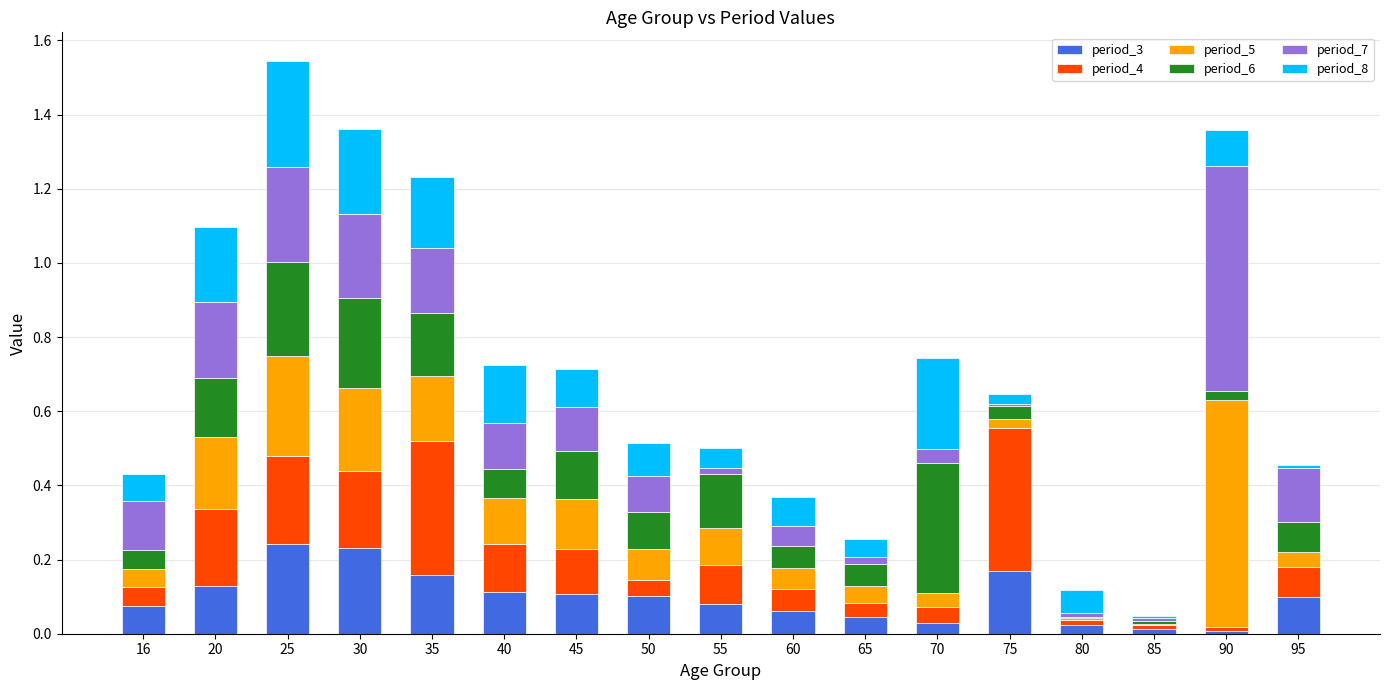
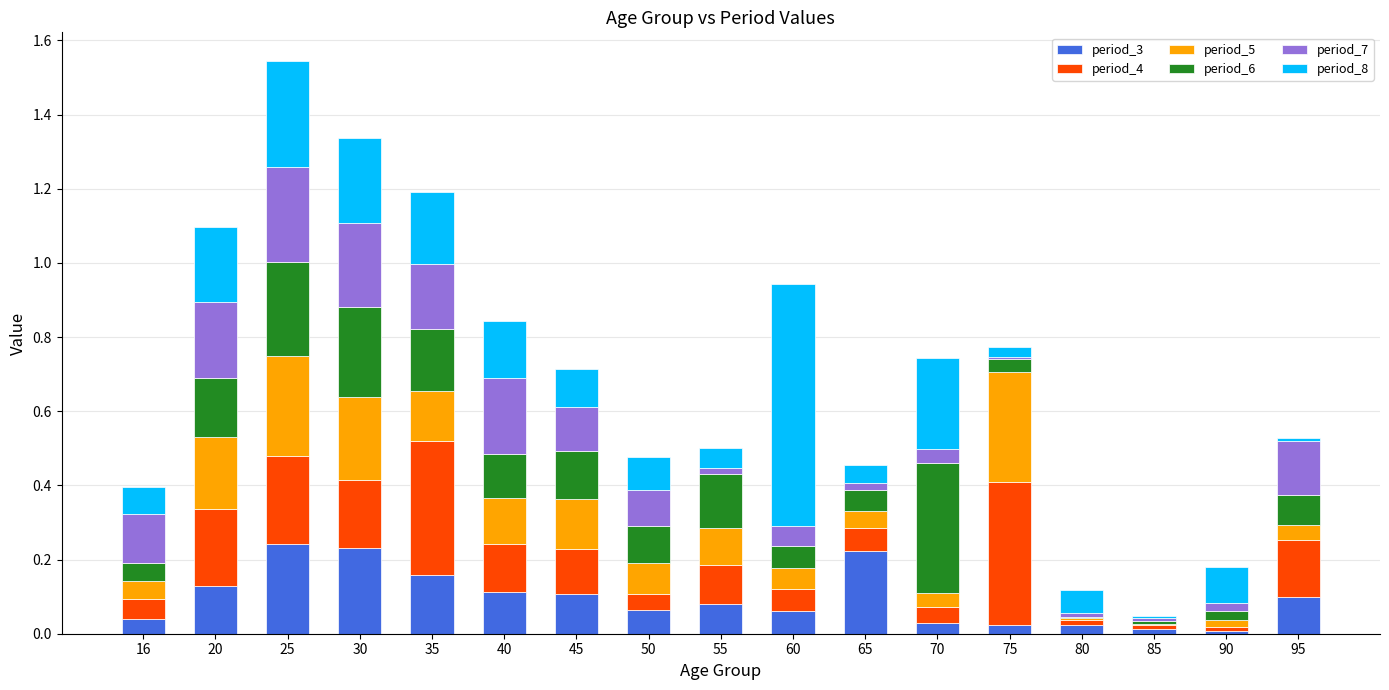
  {
    "period_3": {
-     "16": 0.07,
+     "16": 0.04,
      "20": 0.13,
      "25": 0.24,
      "30": 0.23,
      "35": 0.16,
      "40": 0.11,
      "45": 0.11,
-     "50": 0.10,
+     "50": 0.06,
      "55": 0.08,
      "60": 0.06,
-     "65": 0.04,
+     "65": 0.22,
      "70": 0.03,
-     "75": 0.17,
+     "75": 0.02,
      "80": 0.02,
      "85": 0.01,
      "95": 0.10
    },
    "period_4": {
      "16": 0.05,
      "20": 0.21,
      "25": 0.24,
-     "30": 0.21,
+     "30": 0.18,
      "35": 0.36,
      "40": 0.13,
      "45": 0.12,
      "50": 0.04,
      "55": 0.10,
      "60": 0.06,
-     "65": 0.04,
+     "65": 0.06,
      "70": 0.04,
      "75": 0.39,
      "80": 0.01,
      "85": 0.01,
      "90": 0.01,
-     "95": 0.08
+     "95": 0.15
    },
    "period_5": {
      "16": 0.05,
      "20": 0.20,
      "25": 0.27,
      "30": 0.22,
-     "35": 0.18,
+     "35": 0.13,
      "40": 0.12,
      "45": 0.14,
      "50": 0.09,
      "55": 0.10,
      "60": 0.06,
      "65": 0.05,
      "70": 0.04,
-     "75": 0.02,
-     "90": 0.61,
+     "75": 0.30,
+     "90": 0.02,
      "95": 0.04
    },
    "period_6": {
      "16": 0.05,
      "20": 0.16,
      "25": 0.25,
      "30": 0.24,
      "35": 0.17,
-     "40": 0.08,
+     "40": 0.12,
      "45": 0.13,
      "50": 0.10,
      "55": 0.15,
      "60": 0.06,
      "65": 0.06,
      "70": 0.35,
      "75": 0.03,
      "85": 0.01,
      "90": 0.03,
      "95": 0.08
    },
    "period_7": {
      "16": 0.13,
      "20": 0.20,
      "25": 0.26,
      "30": 0.23,
      "35": 0.18,
-     "40": 0.12,
+     "40": 0.21,
      "45": 0.12,
      "50": 0.10,
      "55": 0.02,
      "60": 0.06,
      "65": 0.02,
      "70": 0.04,
      "80": 0.01,
      "85": 0.01,
-     "90": 0.61,
+     "90": 0.02,
      "95": 0.14
    },
    "period_8": {
      "16": 0.07,
      "20": 0.20,
      "25": 0.28,
      "30": 0.23,
      "35": 0.19,
      "40": 0.15,
      "45": 0.10,
      "50": 0.09,
      "55": 0.05,
-     "60": 0.08,
+     "60": 0.65,
      "65": 0.05,
      "70": 0.24,
      "75": 0.03,
      "80": 0.06,
      "90": 0.10,
      "95": 0.01
    }
  }
